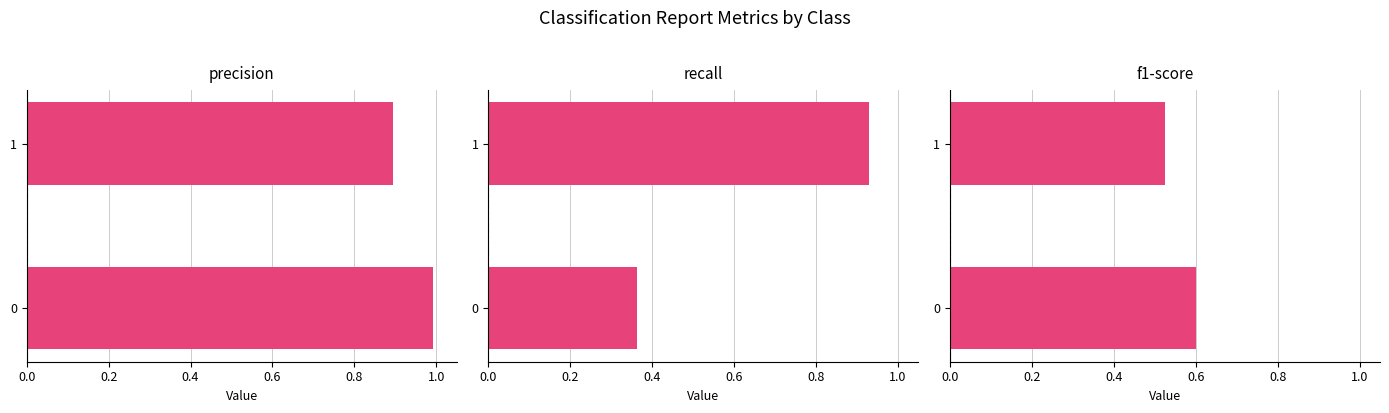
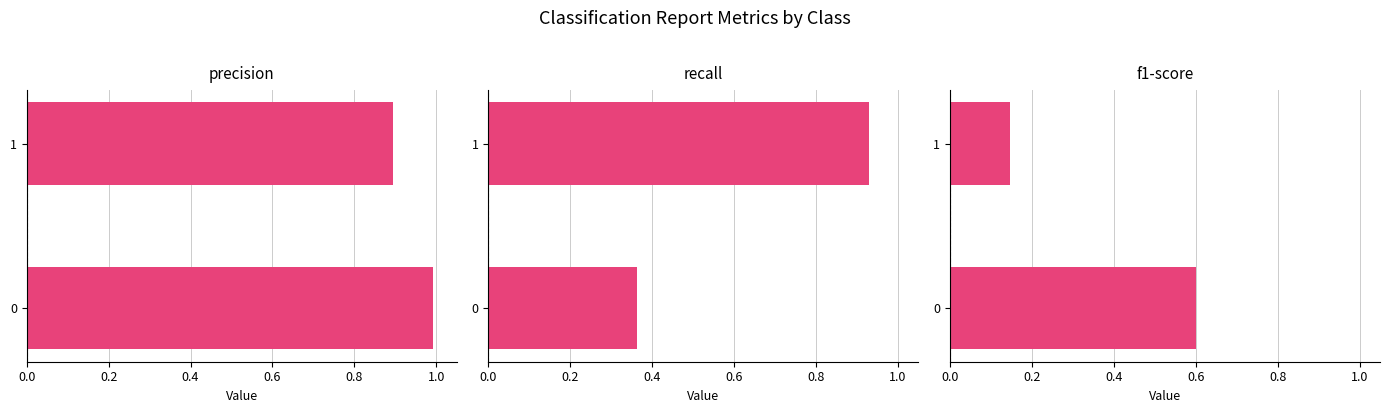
  {
    "precision": {
      "1": 0.89,
      "0": 0.99
    },
    "recall": {
      "1": 0.93,
      "0": 0.36
    },
    "f1-score": {
-     "1": 0.52,
+     "1": 0.15,
      "0": 0.60
    }
  }
